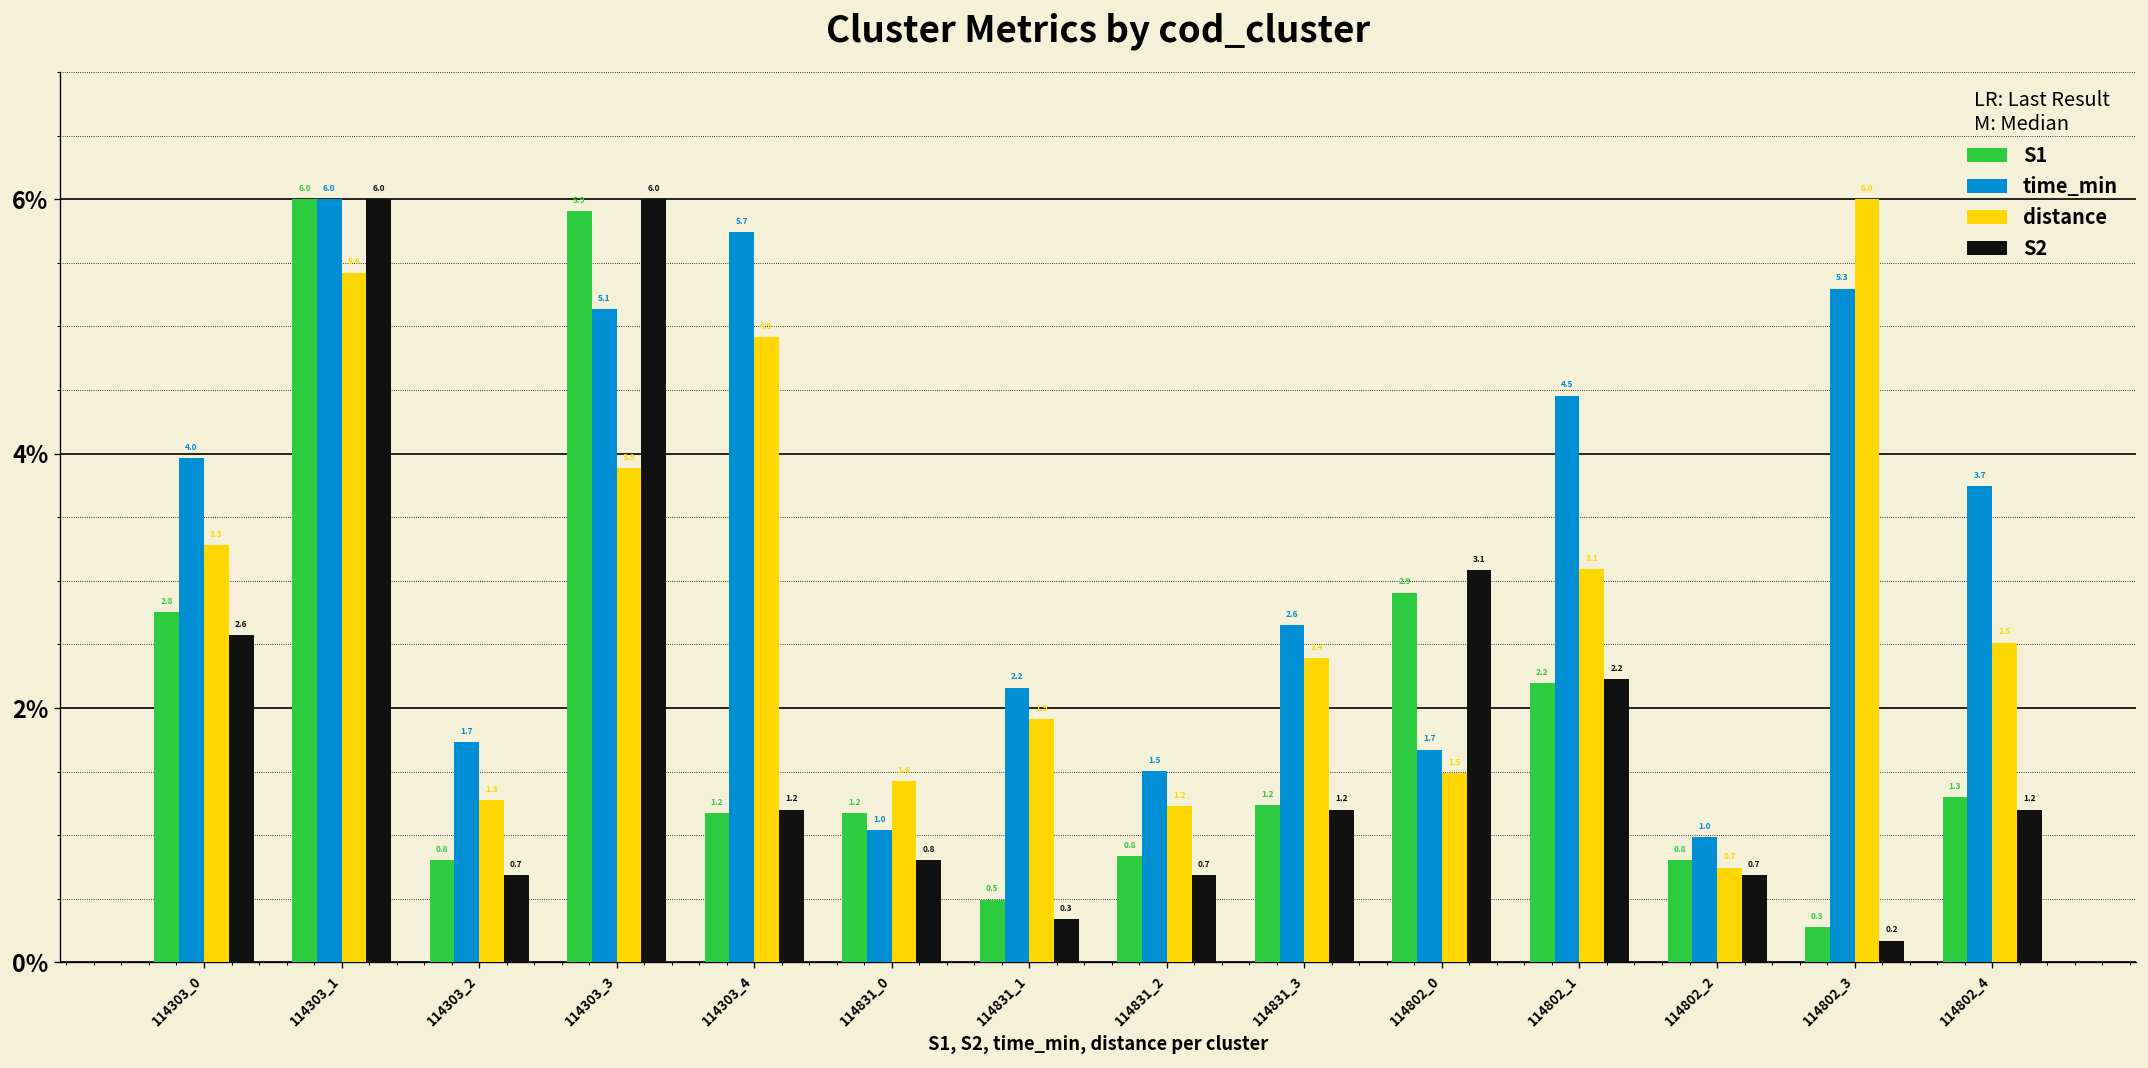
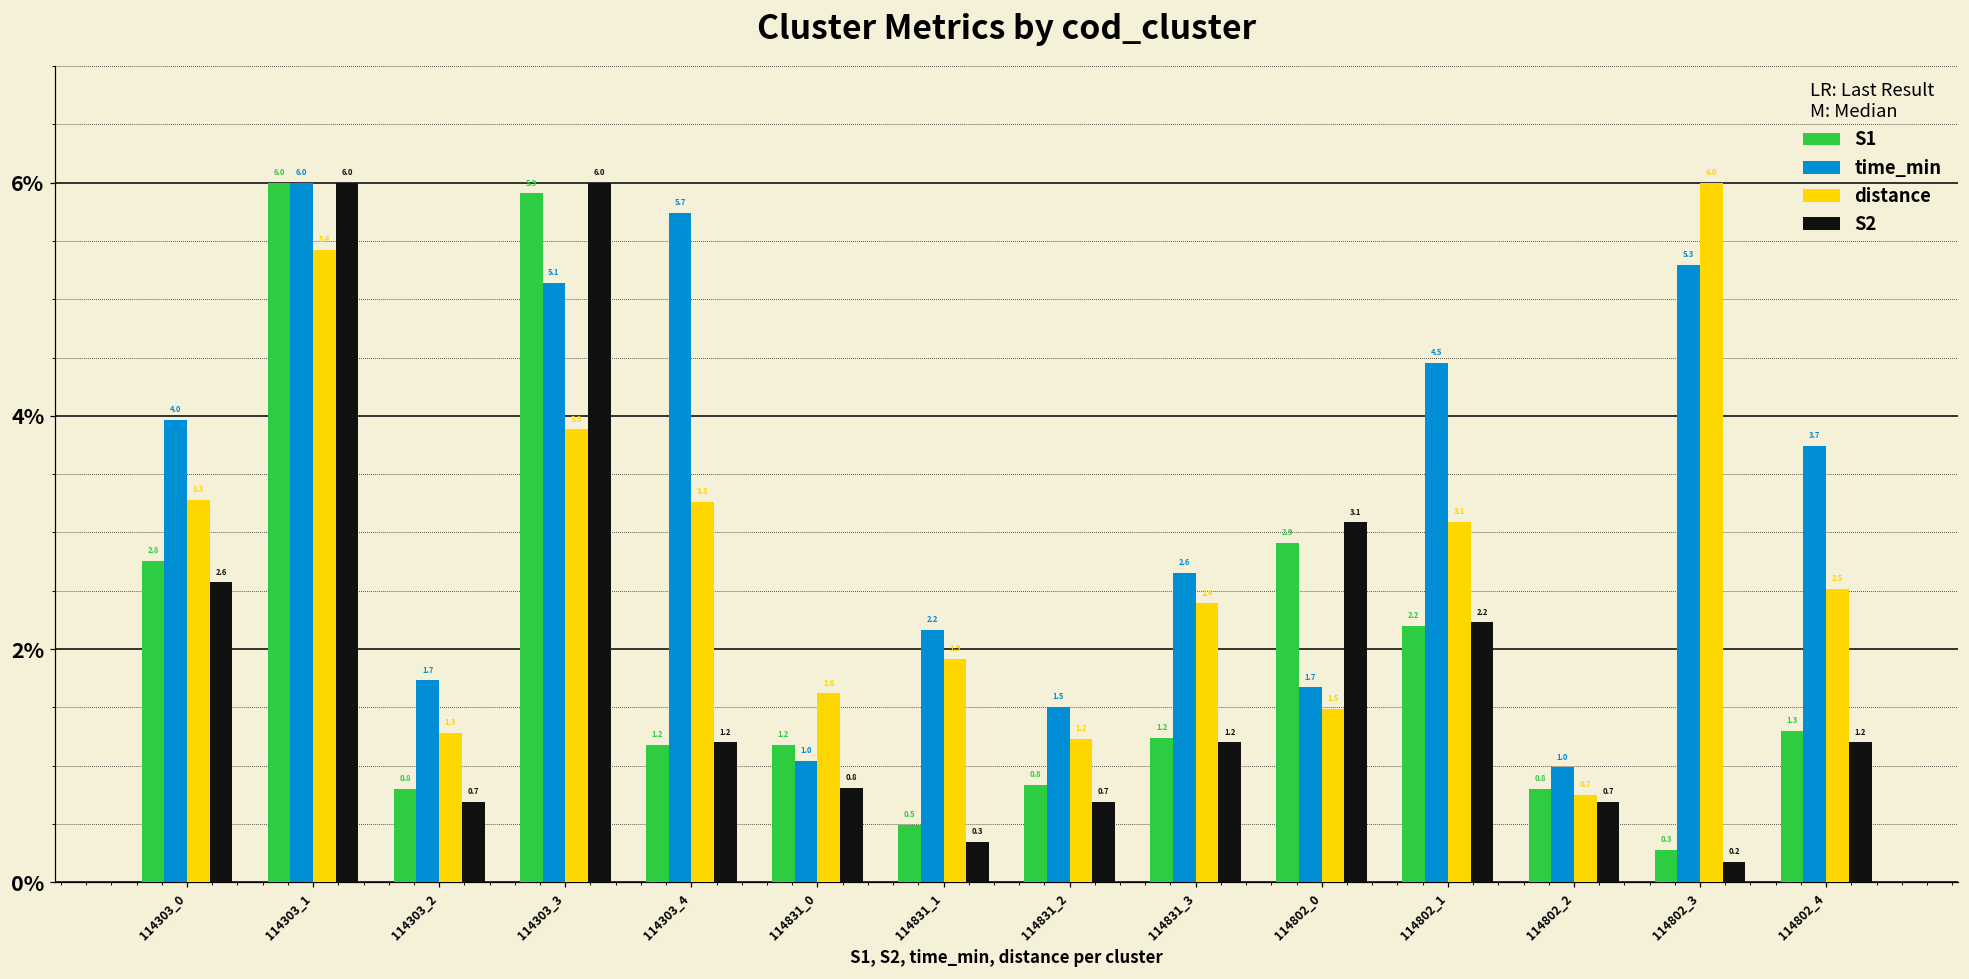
  {
    "S1": {
      "114303_0": 2.8,
      "114303_1": 6.0,
      "114303_2": 0.8,
      "114303_3": 5.9,
      "114303_4": 1.2,
      "114831_0": 1.2,
      "114831_1": 0.5,
      "114831_2": 0.8,
      "114831_3": 1.2,
      "114802_0": 2.9,
      "114802_1": 2.2,
      "114802_2": 0.8,
      "114802_3": 0.3,
      "114802_4": 1.3
    },
    "time_min": {
      "114303_0": 4.0,
      "114303_1": 6.0,
      "114303_2": 1.7,
      "114303_3": 5.1,
      "114303_4": 5.7,
      "114831_0": 1.0,
      "114831_1": 2.2,
      "114831_2": 1.5,
      "114831_3": 2.6,
      "114802_0": 1.7,
      "114802_1": 4.5,
      "114802_2": 1.0,
      "114802_3": 5.3,
      "114802_4": 3.7
    },
    "distance": {
      "114303_0": 3.3,
      "114303_1": 5.4,
      "114303_2": 1.3,
      "114303_3": 3.9,
-     "114303_4": 4.9,
-     "114831_0": 1.4,
+     "114303_4": 3.3,
+     "114831_0": 1.6,
      "114831_1": 1.9,
      "114831_2": 1.2,
      "114831_3": 2.4,
      "114802_0": 1.5,
      "114802_1": 3.1,
      "114802_2": 0.7,
      "114802_3": 6.0,
      "114802_4": 2.5
    },
    "S2": {
      "114303_0": 2.6,
      "114303_1": 6.0,
      "114303_2": 0.7,
      "114303_3": 6.0,
      "114303_4": 1.2,
      "114831_0": 0.8,
      "114831_1": 0.3,
      "114831_2": 0.7,
      "114831_3": 1.2,
      "114802_0": 3.1,
      "114802_1": 2.2,
      "114802_2": 0.7,
      "114802_3": 0.2,
      "114802_4": 1.2
    }
  }
